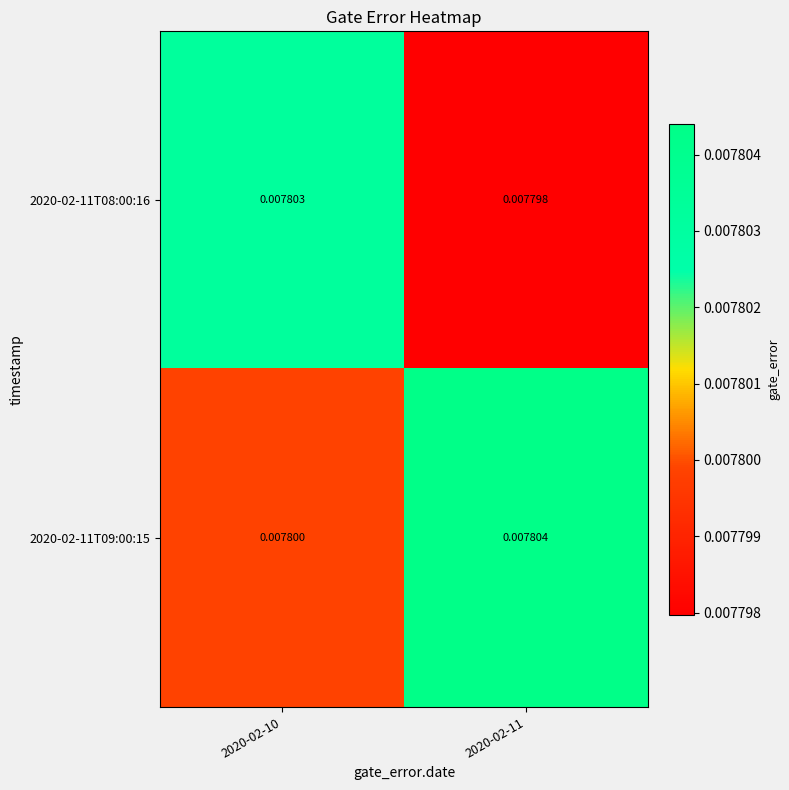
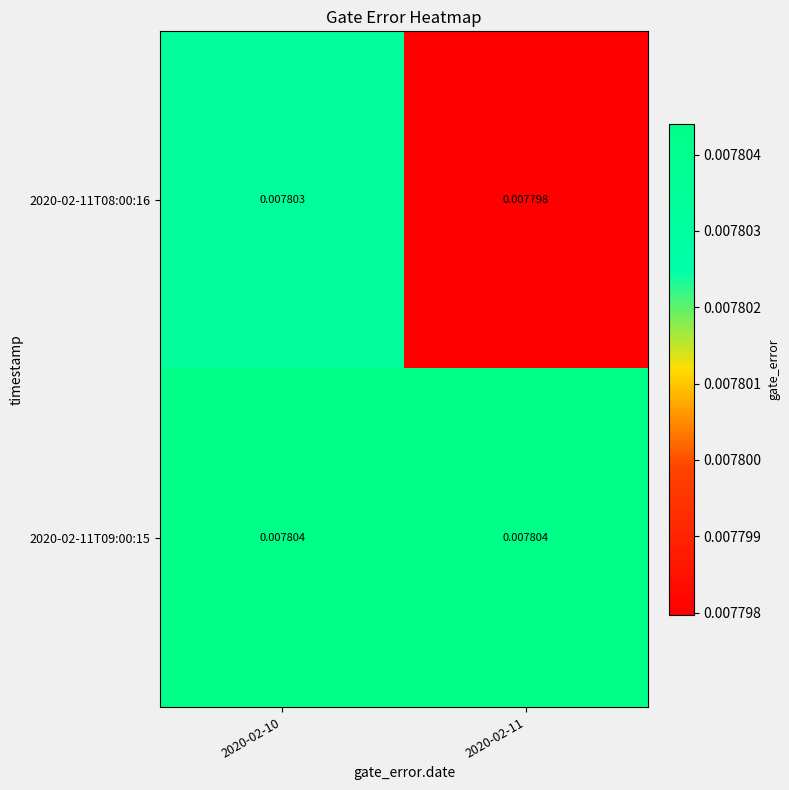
  {
    "2020-02-11T08:00:16": {
      "2020-02-10": 0.007803,
      "2020-02-11": 0.007798
    },
    "2020-02-11T09:00:15": {
-     "2020-02-10": 0.007800,
+     "2020-02-10": 0.007804,
      "2020-02-11": 0.007804
    }
  }
